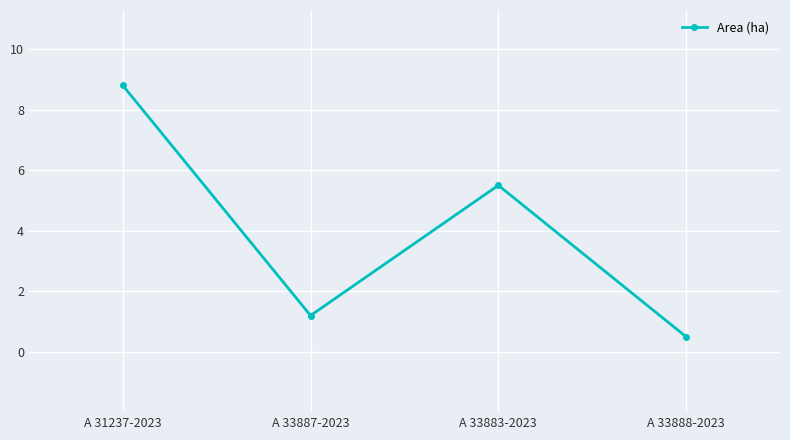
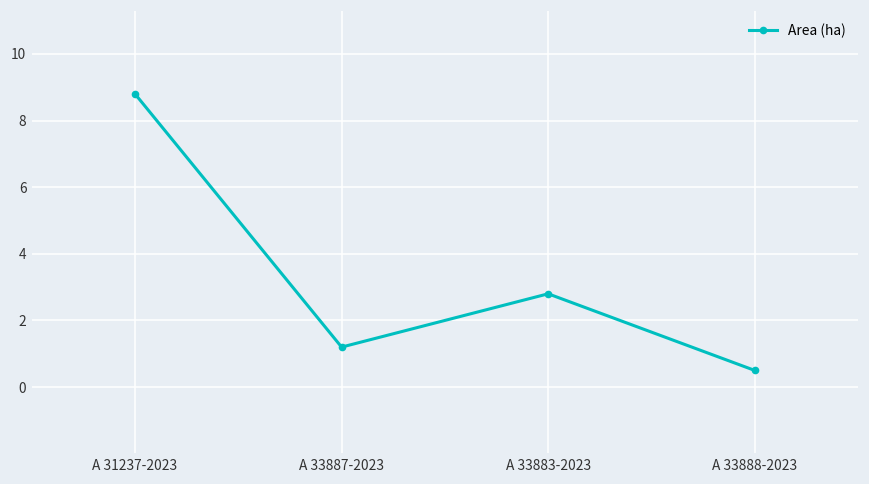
  {
    "A 31237-2023": 8.8,
    "A 33887-2023": 1.2,
-   "A 33883-2023": 5.5,
+   "A 33883-2023": 2.8,
    "A 33888-2023": 0.5
  }
